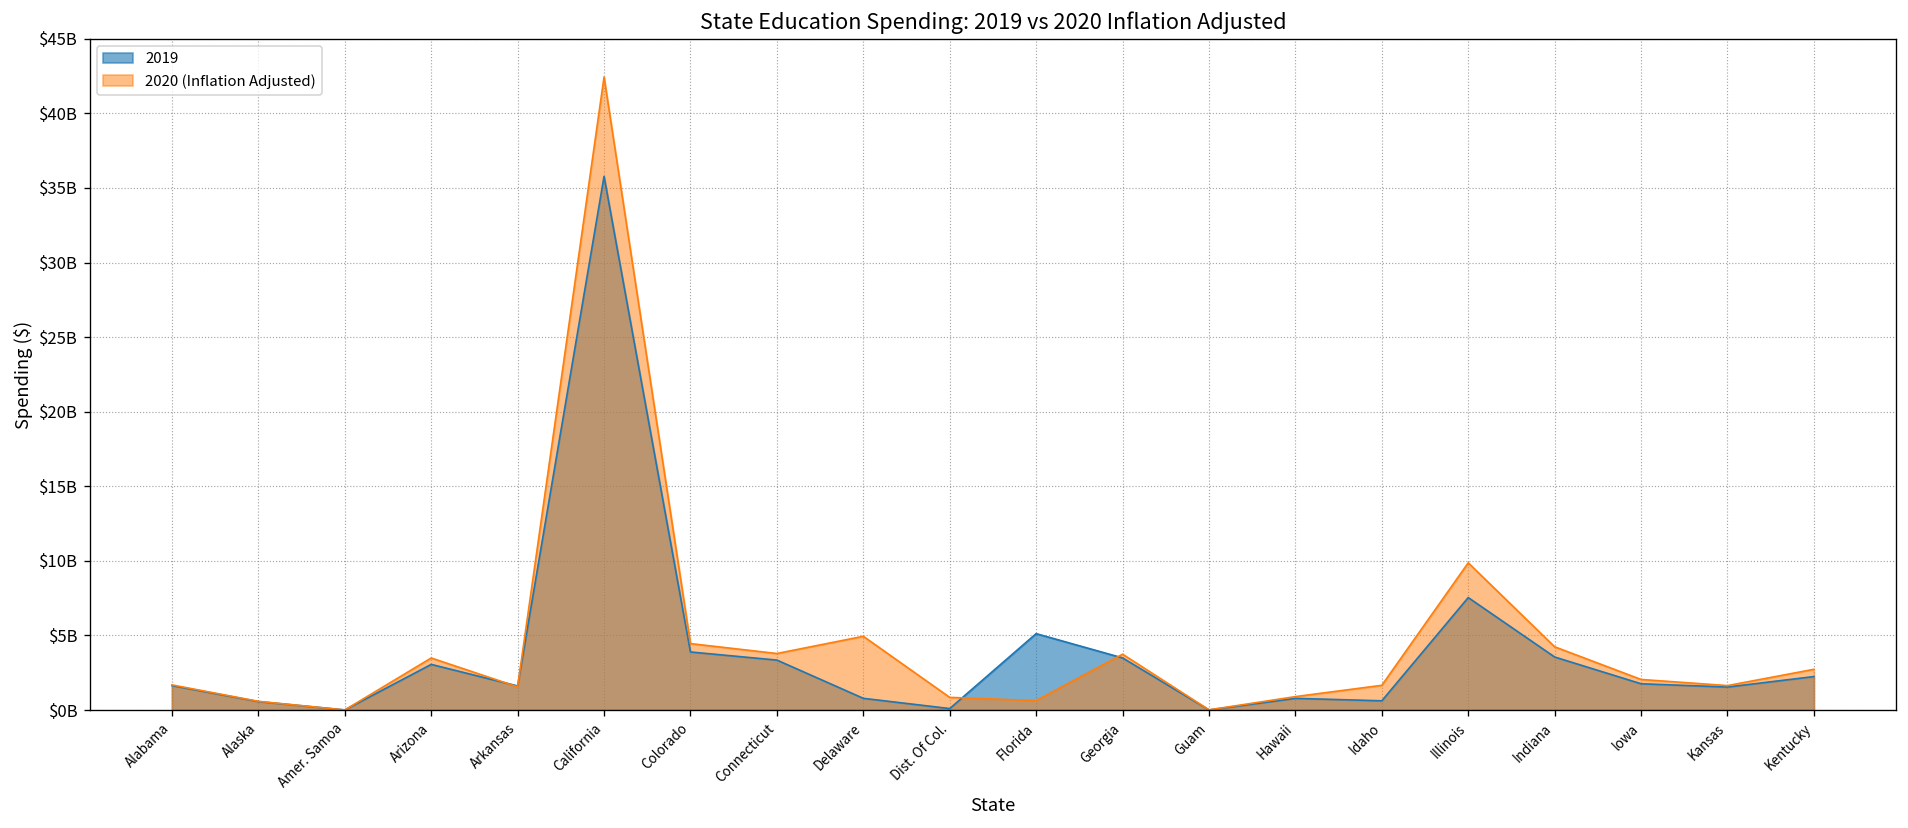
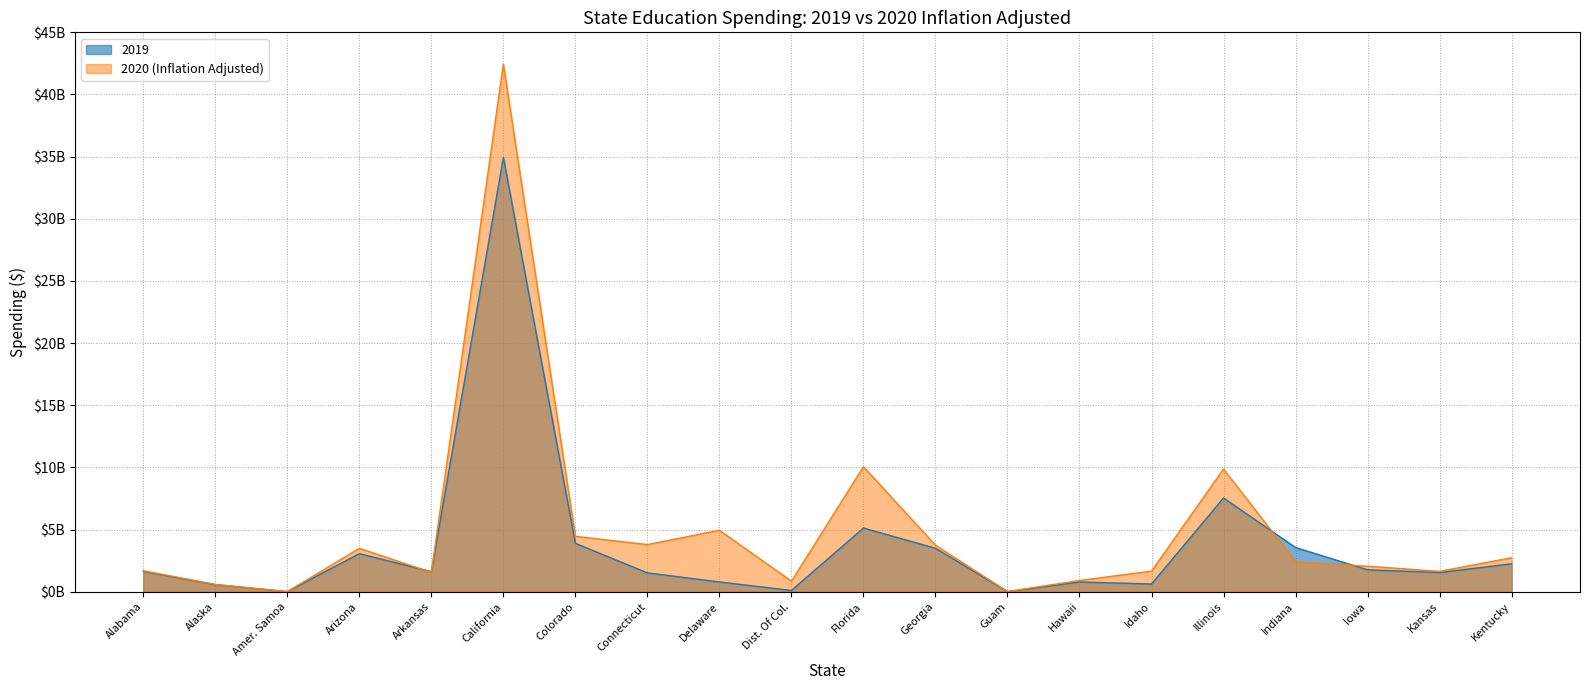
  {
    "2019": {
      "Arizona": "$3100000000",
-     "California": "$35800000000",
+     "California": "$34900000000",
      "Colorado": "$3900000000",
-     "Connecticut": "$3300000000",
+     "Connecticut": "$1500000000",
      "Delaware": "$800000000",
      "Dist. Of Col.": "$100000000",
      "Florida": "$5100000000",
      "Georgia": "$3500000000",
      "Idaho": "$600000000",
      "Illinois": "$7500000000",
      "Indiana": "$3600000000",
      "lowa": "$1800000000",
      "Kentucky": "$2200000000"
    },
    "2020 (Inflation Adjusted)": {
      "Arizona": "$3500000000",
      "California": "$42400000000",
      "Colorado": "$4500000000",
      "Connecticut": "$3800000000",
      "Delaware": "$4900000000",
      "Dist. Of Col.": "$800000000",
-     "Florida": "$600000000",
+     "Florida": "$10100000000",
      "Georgia": "$3700000000",
      "Idaho": "$1700000000",
      "Illinois": "$9900000000",
-     "Indiana": "$4200000000",
+     "Indiana": "$2400000000",
      "lowa": "$2000000000",
      "Kentucky": "$2700000000"
    }
  }
